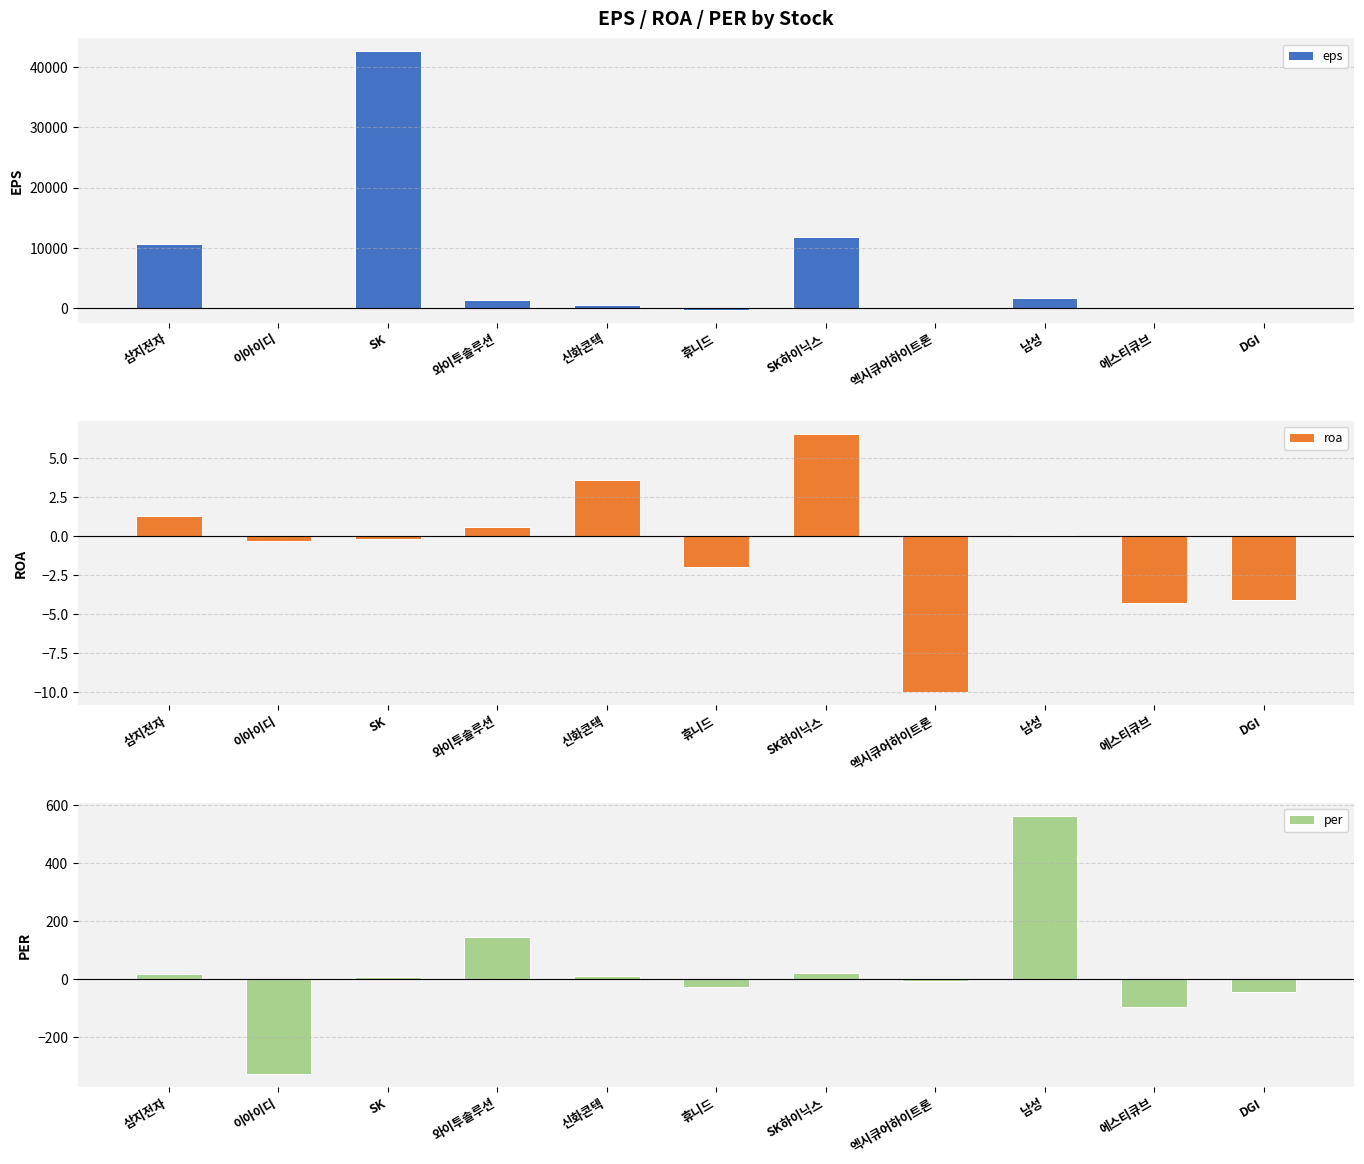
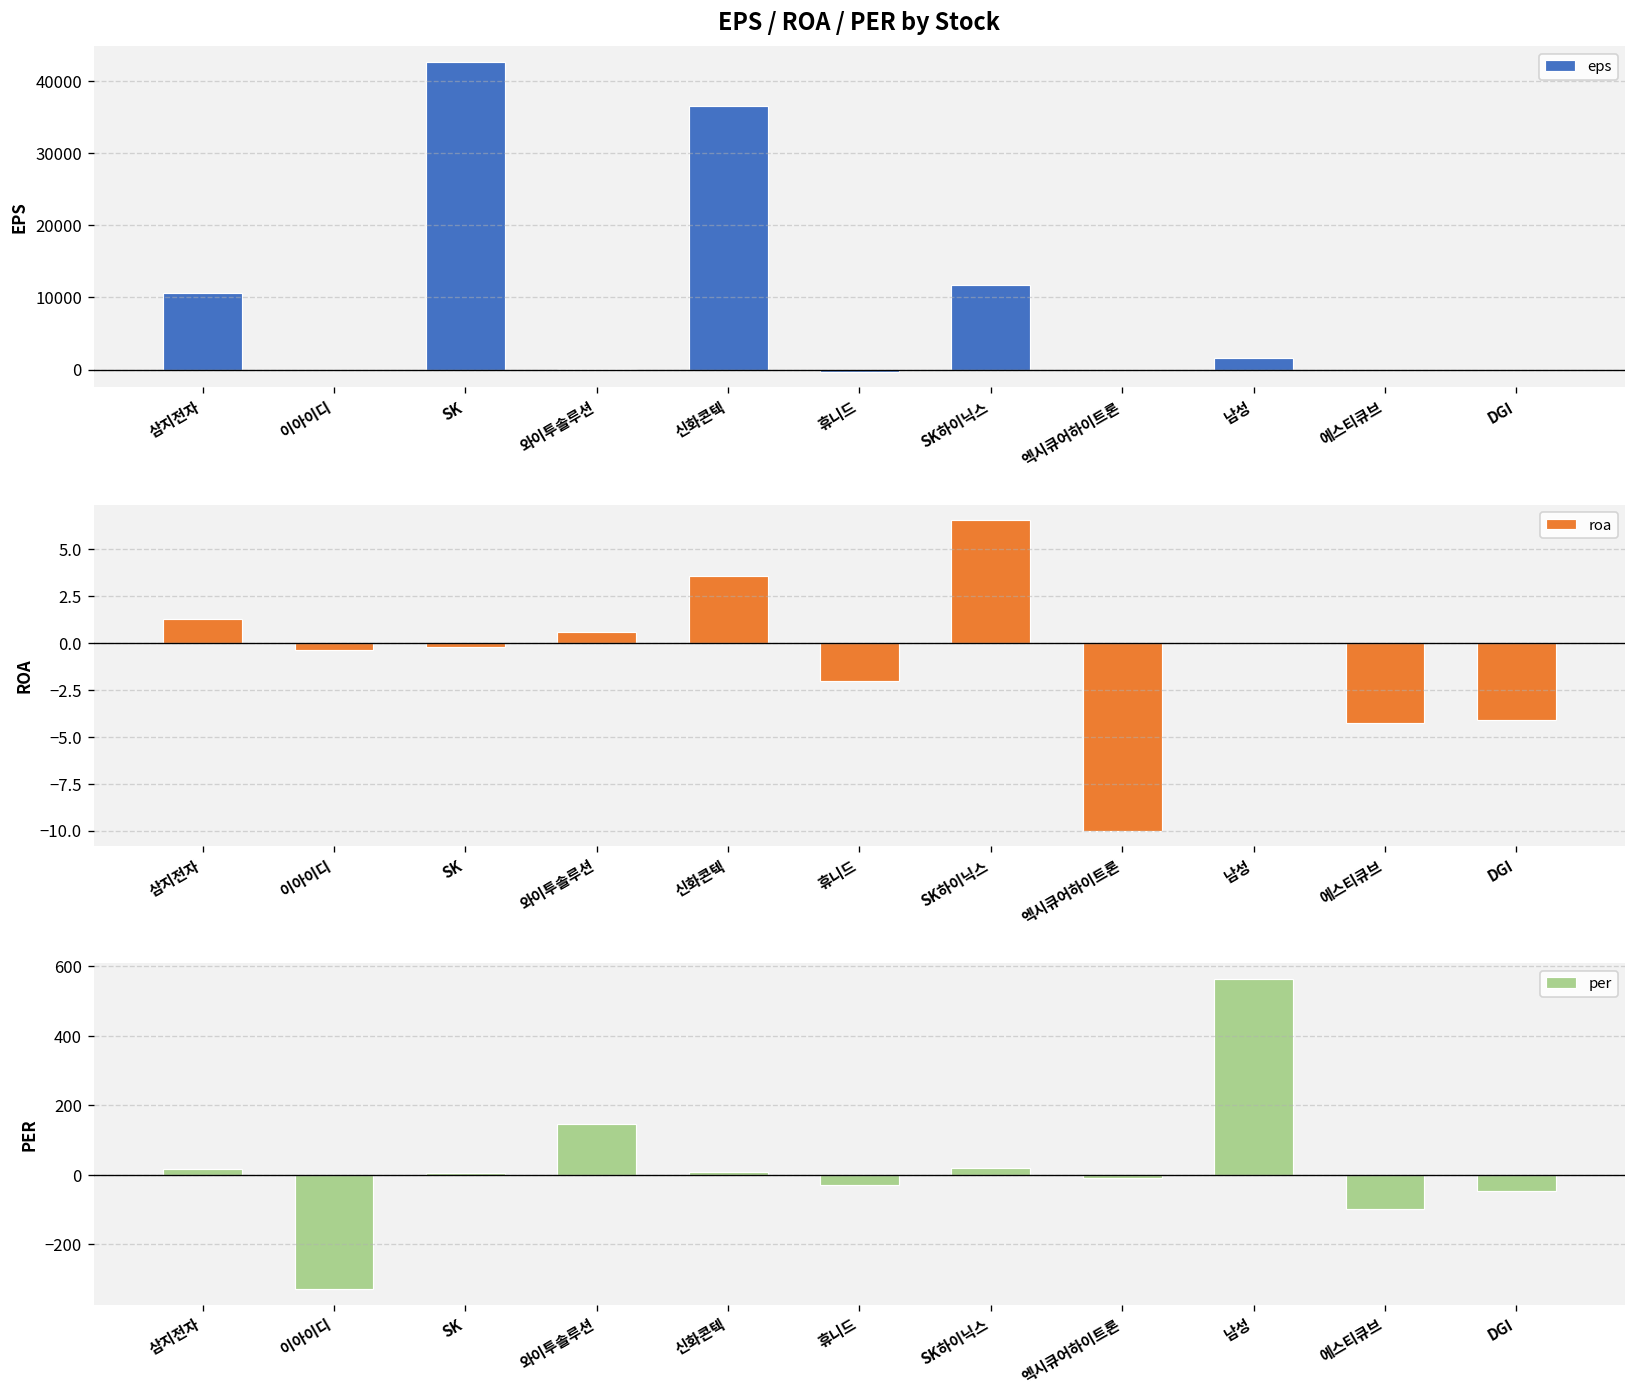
  {
    "EPS / ROA / PER by Stock": {
      "삼지전자": 11000,
      "SK": 43000,
-     "와이투솔루션": 1000,
-     "신화콘텍": 0,
+     "와이투솔루션": 0,
+     "신화콘텍": 37000,
      "SK하이닉스": 12000,
      "남성": 2000
    }
  }
